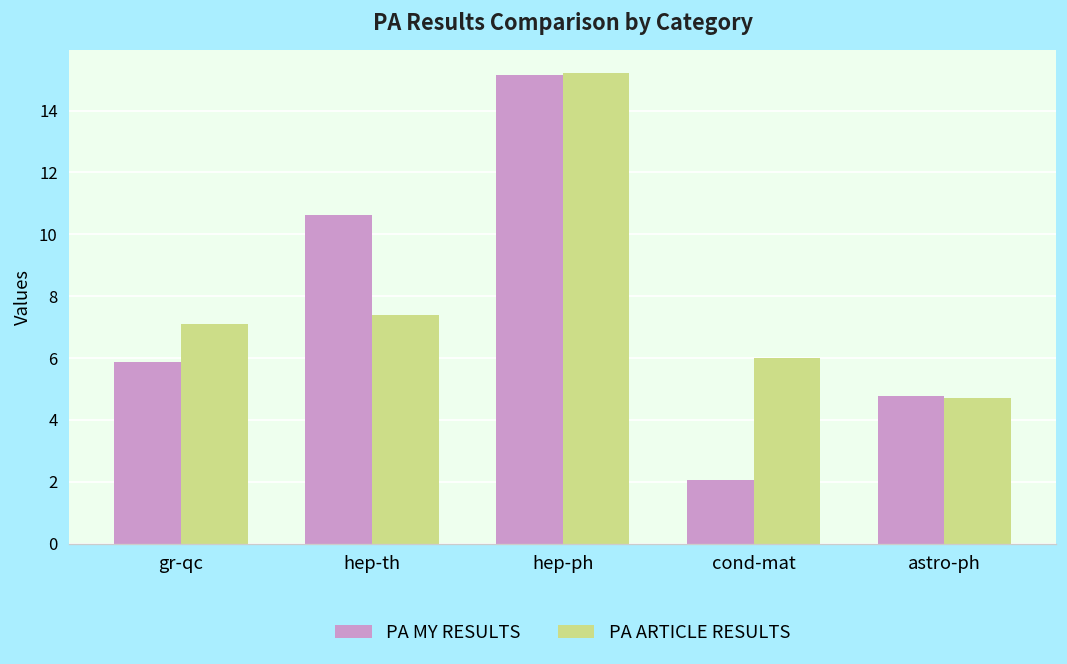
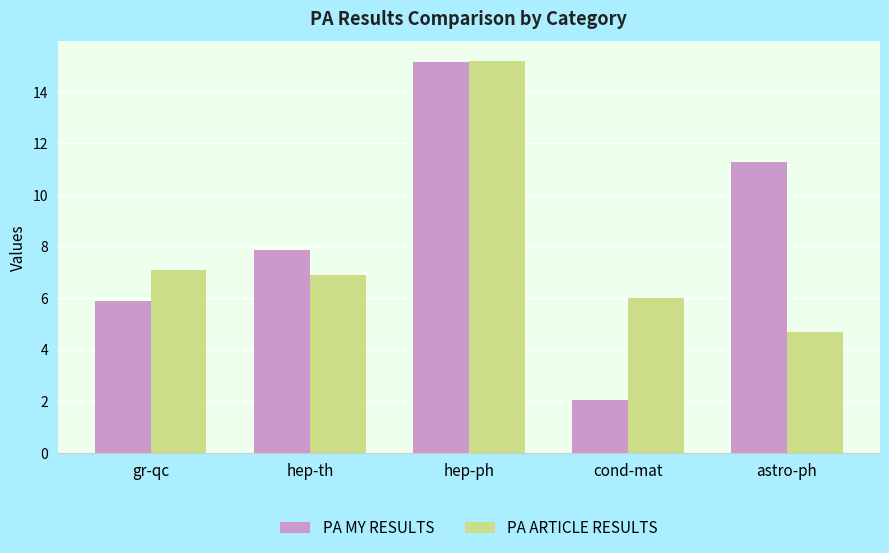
  {
    "PA MY RESULTS": {
      "gr-qc": 5.9,
-     "hep-th": 10.6,
+     "hep-th": 7.9,
      "hep-ph": 15.2,
      "cond-mat": 2.1,
-     "astro-ph": 4.8
+     "astro-ph": 11.3
    },
    "PA ARTICLE RESULTS": {
      "gr-qc": 7.1,
-     "hep-th": 7.4,
+     "hep-th": 6.9,
      "hep-ph": 15.2,
      "cond-mat": 6.0,
      "astro-ph": 4.7
    }
  }
